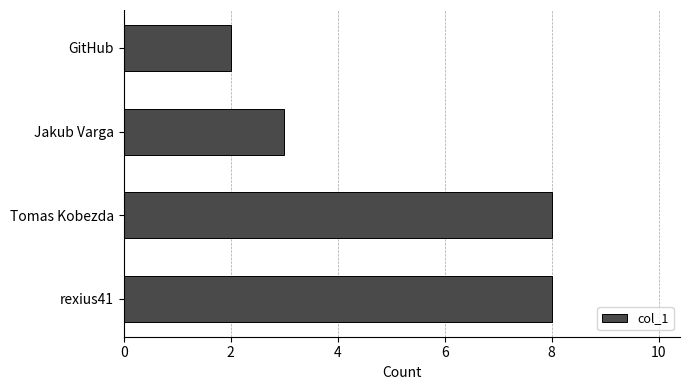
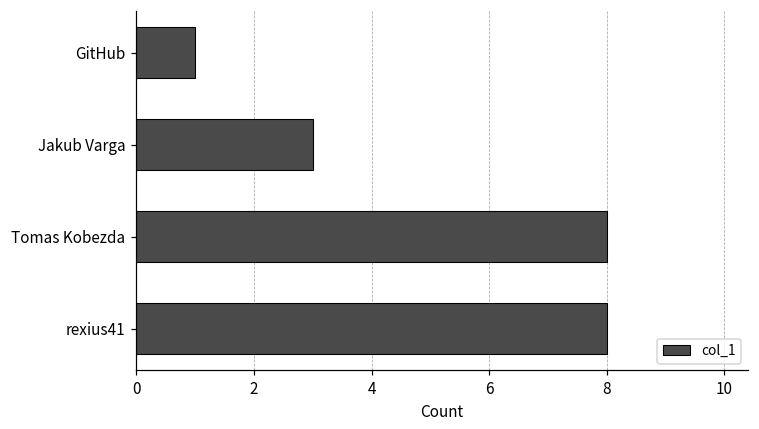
  {
-   "GitHub": 2,
+   "GitHub": 1,
    "Jakub Varga": 3,
    "Tomas Kobezda": 8,
    "rexius41": 8
  }
